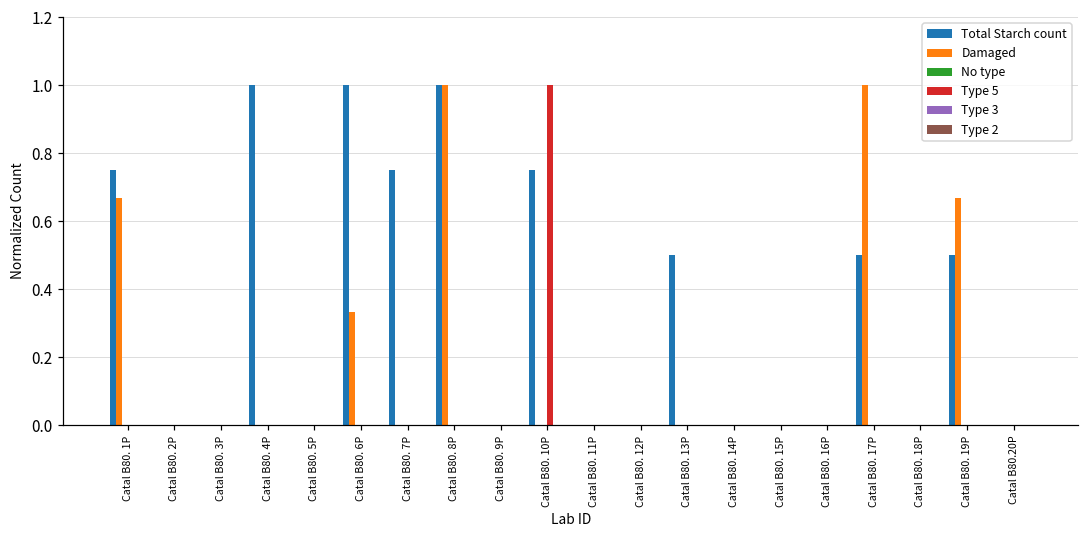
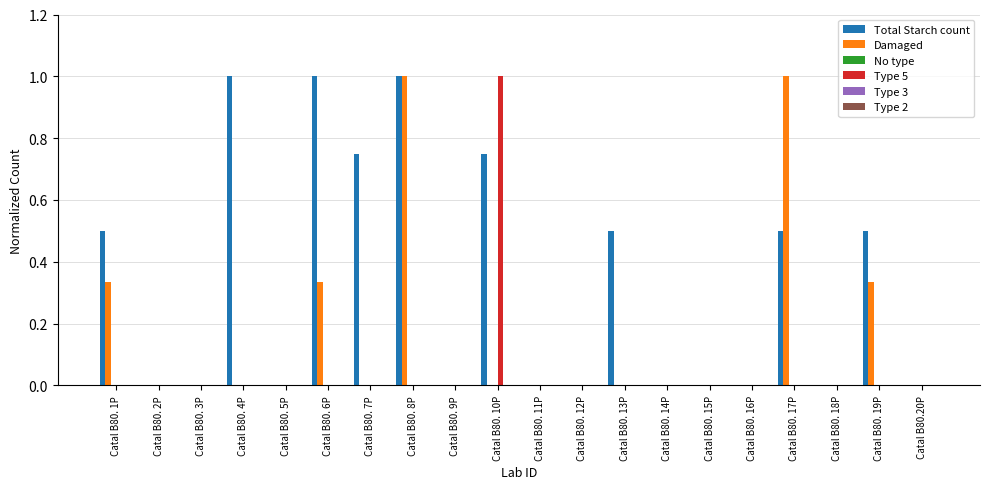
  {
    "Total Starch count": {
-     "Catal B80. 1P": 0.75,
+     "Catal B80. 1P": 0.50,
      "Catal B80. 2P": 0.00,
      "Catal B80. 3P": 0.00,
      "Catal B80. 4P": 1.00,
      "Catal B80. 5P": 0.00,
      "Catal B80. 6P": 1.00,
      "Catal B80. 7P": 0.75,
      "Catal B80. 8P": 1.00,
      "Catal B80. 9P": 0.00,
      "Catal B80. 10P": 0.75,
      "Catal B80. 11P": 0.00,
      "Catal B80. 12P": 0.00,
      "Catal B80. 13P": 0.50,
      "Catal B80. 14P": 0.00,
      "Catal B80. 15P": 0.00,
      "Catal B80. 16P": 0.00,
      "Catal B80. 17P": 0.50,
      "Catal B80. 18P": 0.00,
      "Catal B80. 19P": 0.50,
      "Catal B80.20P": 0.00
    },
    "Damaged": {
-     "Catal B80. 1P": 0.67,
+     "Catal B80. 1P": 0.33,
      "Catal B80. 2P": 0.00,
      "Catal B80. 3P": 0.00,
      "Catal B80. 4P": 0.00,
      "Catal B80. 5P": 0.00,
      "Catal B80. 6P": 0.33,
      "Catal B80. 7P": 0.00,
      "Catal B80. 8P": 1.00,
      "Catal B80. 9P": 0.00,
      "Catal B80. 10P": 0.00,
      "Catal B80. 11P": 0.00,
      "Catal B80. 12P": 0.00,
      "Catal B80. 13P": 0.00,
      "Catal B80. 14P": 0.00,
      "Catal B80. 15P": 0.00,
      "Catal B80. 16P": 0.00,
      "Catal B80. 17P": 1.00,
      "Catal B80. 18P": 0.00,
-     "Catal B80. 19P": 0.67,
+     "Catal B80. 19P": 0.33,
      "Catal B80.20P": 0.00
    },
    "No type": {
      "Catal B80. 1P": 0.00,
      "Catal B80. 2P": 0.00,
      "Catal B80. 3P": 0.00,
      "Catal B80. 4P": 0.00,
      "Catal B80. 5P": 0.00,
      "Catal B80. 6P": 0.00,
      "Catal B80. 7P": 0.00,
      "Catal B80. 8P": 0.00,
      "Catal B80. 9P": 0.00,
      "Catal B80. 10P": 0.00,
      "Catal B80. 11P": 0.00,
      "Catal B80. 12P": 0.00,
      "Catal B80. 13P": 0.00,
      "Catal B80. 14P": 0.00,
      "Catal B80. 15P": 0.00,
      "Catal B80. 16P": 0.00,
      "Catal B80. 17P": 0.00,
      "Catal B80. 18P": 0.00,
      "Catal B80. 19P": 0.00,
      "Catal B80.20P": 0.00
    },
    "Type 5": {
      "Catal B80. 1P": 0.00,
      "Catal B80. 2P": 0.00,
      "Catal B80. 3P": 0.00,
      "Catal B80. 4P": 0.00,
      "Catal B80. 5P": 0.00,
      "Catal B80. 6P": 0.00,
      "Catal B80. 7P": 0.00,
      "Catal B80. 8P": 0.00,
      "Catal B80. 9P": 0.00,
      "Catal B80. 10P": 1.00,
      "Catal B80. 11P": 0.00,
      "Catal B80. 12P": 0.00,
      "Catal B80. 13P": 0.00,
      "Catal B80. 14P": 0.00,
      "Catal B80. 15P": 0.00,
      "Catal B80. 16P": 0.00,
      "Catal B80. 17P": 0.00,
      "Catal B80. 18P": 0.00,
      "Catal B80. 19P": 0.00,
      "Catal B80.20P": 0.00
    },
    "Type 3": {
      "Catal B80. 1P": 0.00,
      "Catal B80. 2P": 0.00,
      "Catal B80. 3P": 0.00,
      "Catal B80. 4P": 0.00,
      "Catal B80. 5P": 0.00,
      "Catal B80. 6P": 0.00,
      "Catal B80. 7P": 0.00,
      "Catal B80. 8P": 0.00,
      "Catal B80. 9P": 0.00,
      "Catal B80. 10P": 0.00,
      "Catal B80. 11P": 0.00,
      "Catal B80. 12P": 0.00,
      "Catal B80. 13P": 0.00,
      "Catal B80. 14P": 0.00,
      "Catal B80. 15P": 0.00,
      "Catal B80. 16P": 0.00,
      "Catal B80. 17P": 0.00,
      "Catal B80. 18P": 0.00,
      "Catal B80. 19P": 0.00,
      "Catal B80.20P": 0.00
    },
    "Type 2": {
      "Catal B80. 1P": 0.00,
      "Catal B80. 2P": 0.00,
      "Catal B80. 3P": 0.00,
      "Catal B80. 4P": 0.00,
      "Catal B80. 5P": 0.00,
      "Catal B80. 6P": 0.00,
      "Catal B80. 7P": 0.00,
      "Catal B80. 8P": 0.00,
      "Catal B80. 9P": 0.00,
      "Catal B80. 10P": 0.00,
      "Catal B80. 11P": 0.00,
      "Catal B80. 12P": 0.00,
      "Catal B80. 13P": 0.00,
      "Catal B80. 14P": 0.00,
      "Catal B80. 15P": 0.00,
      "Catal B80. 16P": 0.00,
      "Catal B80. 17P": 0.00,
      "Catal B80. 18P": 0.00,
      "Catal B80. 19P": 0.00,
      "Catal B80.20P": 0.00
    }
  }
